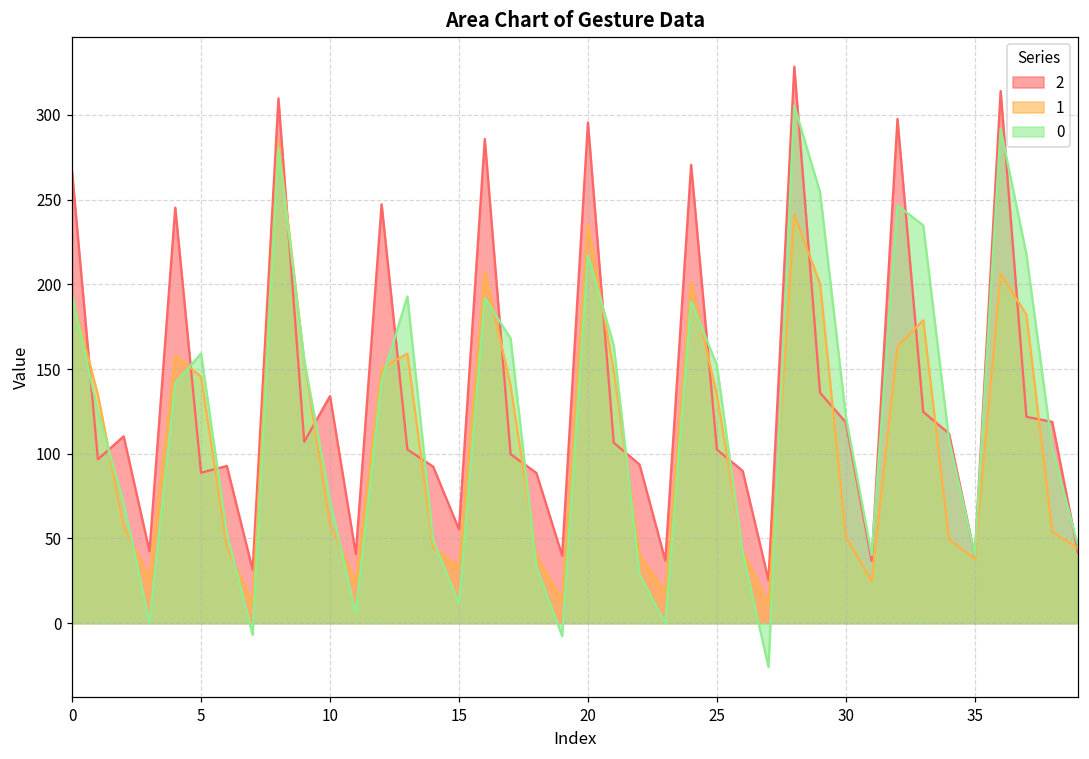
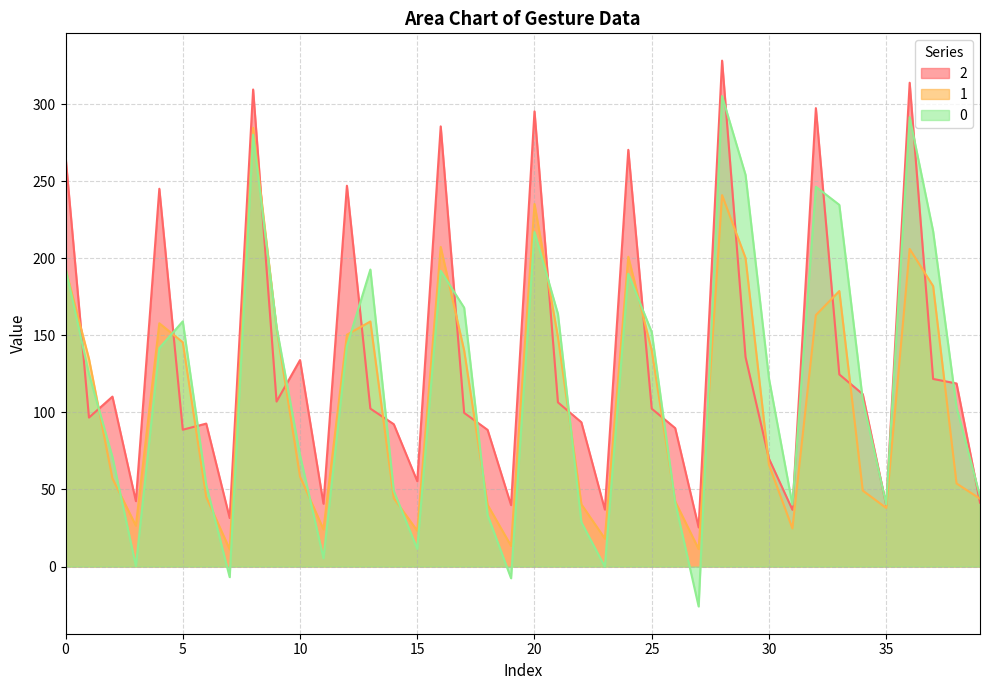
  {
    "2": {
      "0": 266,
      "5": 89,
      "10": 134,
      "15": 55,
      "20": 296,
      "25": 102,
-     "30": 119
+     "30": 70
    },
    "1": {
      "5": 146,
      "10": 58,
-     "15": 33,
+     "15": 23,
      "20": 235,
-     "25": 135,
-     "30": 51,
+     "25": 140,
+     "30": 66,
      "35": 38
    }
  }
